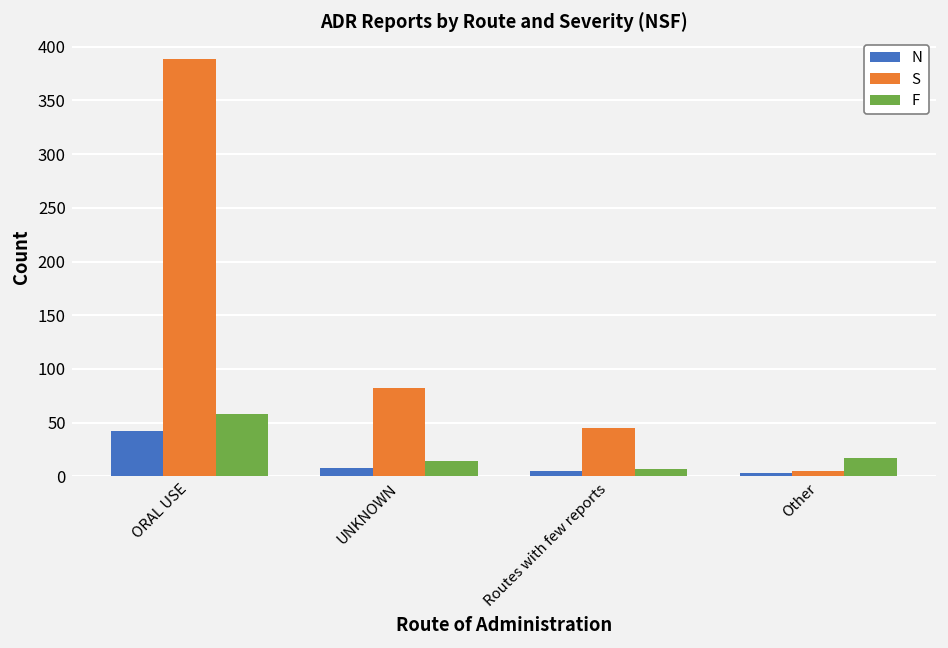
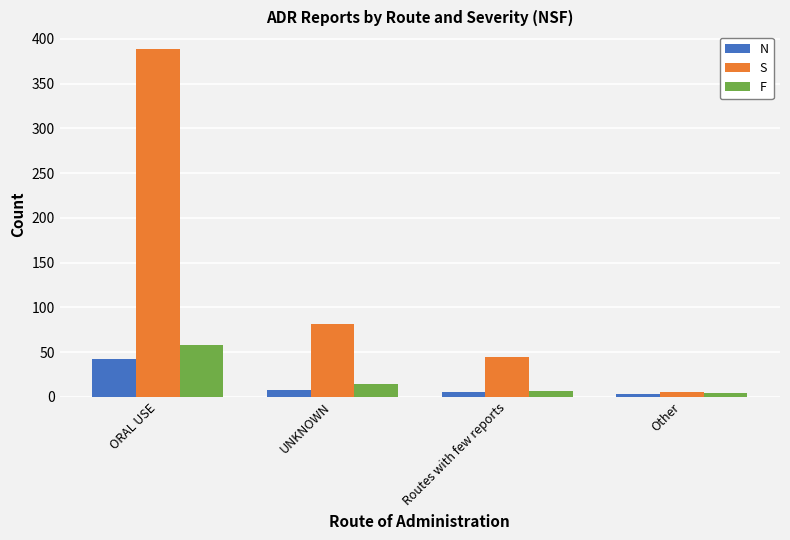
  {
    "N": {
      "ORAL USE": 40,
      "UNKNOWN": 10,
      "Routes with few reports": 10,
      "Other": 0
    },
    "S": {
      "ORAL USE": 390,
      "UNKNOWN": 80,
      "Routes with few reports": 50,
      "Other": 10
    },
    "F": {
      "ORAL USE": 60,
      "UNKNOWN": 10,
      "Routes with few reports": 10,
-     "Other": 20
+     "Other": 0
    }
  }
